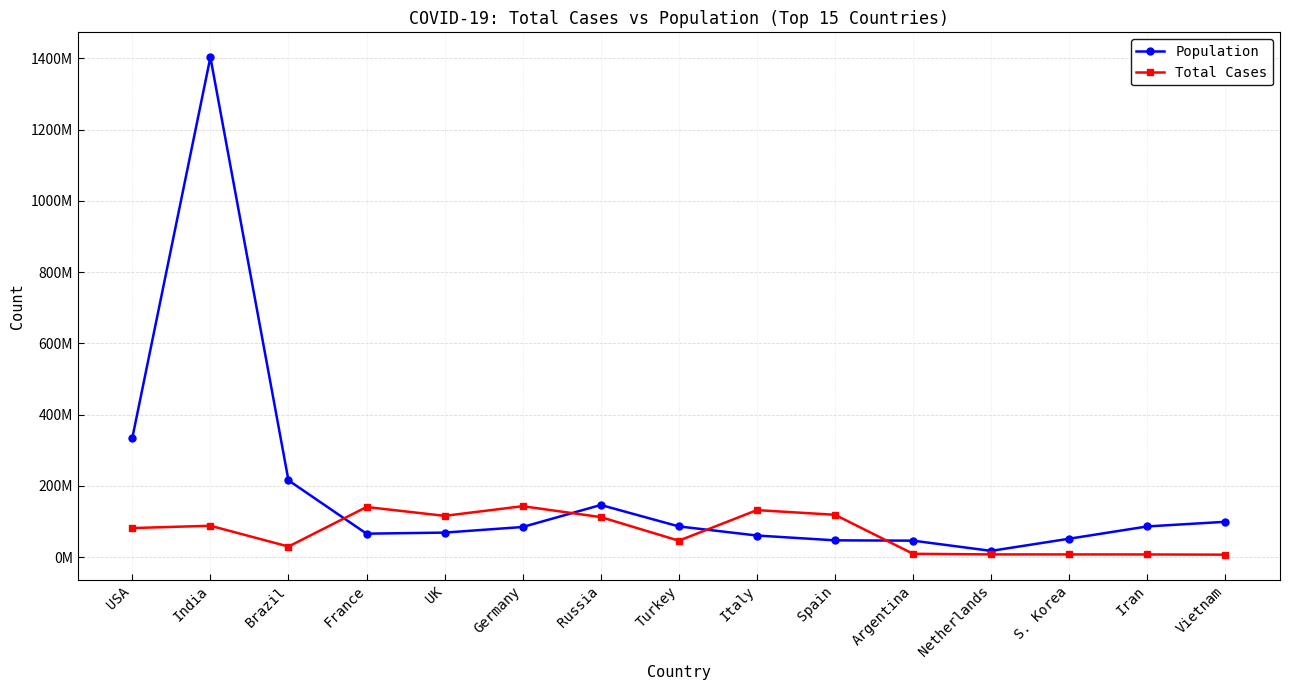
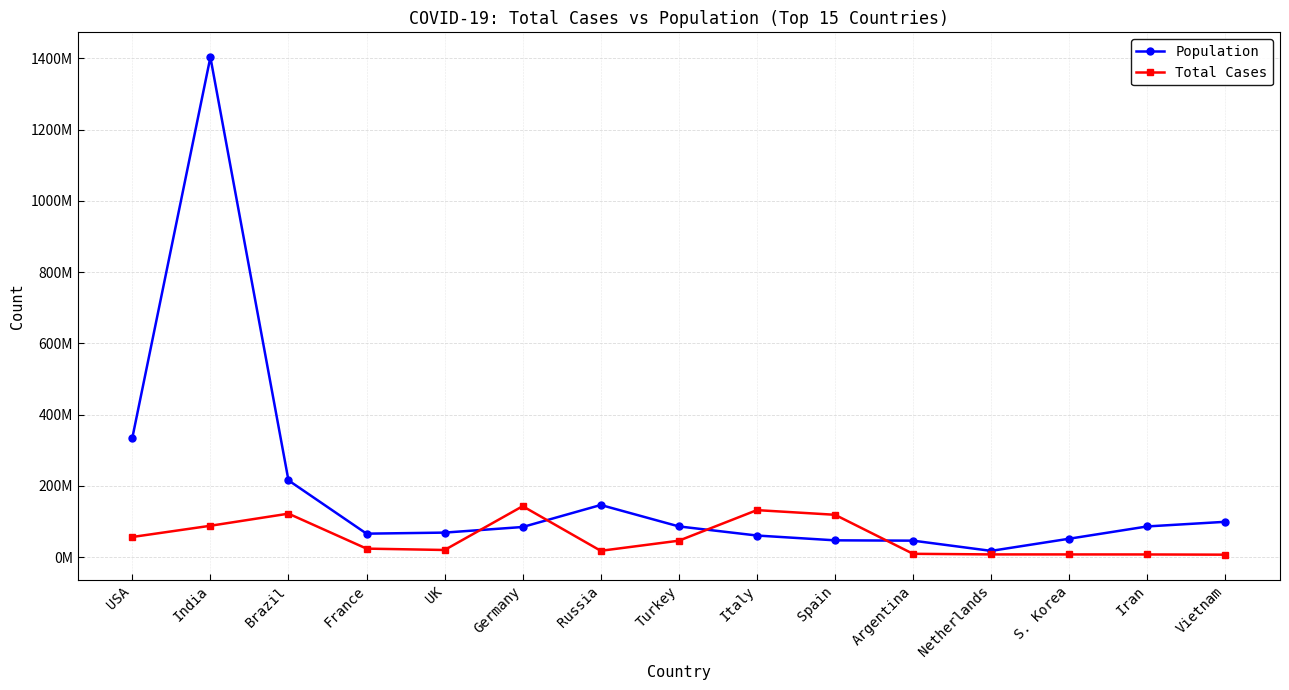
  {
    "Population": {
      "USA": 330000000,
      "India": 1400000000,
      "Brazil": 220000000,
      "France": 70000000,
      "UK": 70000000,
      "Germany": 80000000,
      "Russia": 150000000,
      "Turkey": 90000000,
      "Italy": 60000000,
      "Spain": 50000000,
      "Argentina": 50000000,
      "Netherlands": 20000000,
      "S. Korea": 50000000,
      "Iran": 90000000,
      "Vietnam": 100000000
    },
    "Total Cases": {
-     "USA": 80000000,
+     "USA": 60000000,
      "India": 90000000,
-     "Brazil": 30000000,
-     "France": 140000000,
-     "UK": 120000000,
+     "Brazil": 120000000,
+     "France": 20000000,
+     "UK": 20000000,
      "Germany": 140000000,
-     "Russia": 110000000,
+     "Russia": 20000000,
      "Turkey": 50000000,
      "Italy": 130000000,
      "Spain": 120000000,
      "Argentina": 10000000,
      "Netherlands": 10000000,
      "S. Korea": 10000000,
      "Iran": 10000000,
      "Vietnam": 10000000
    }
  }
